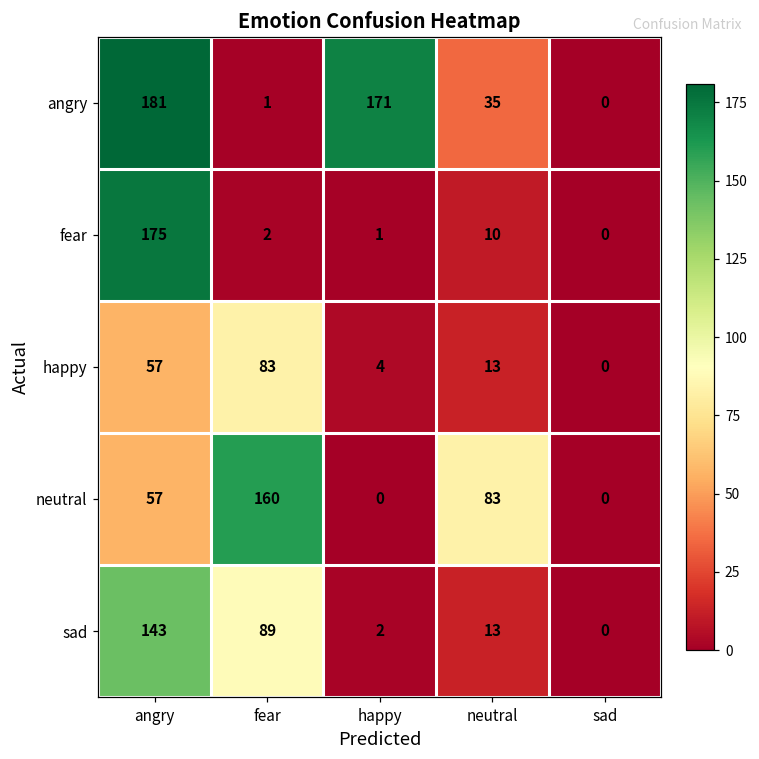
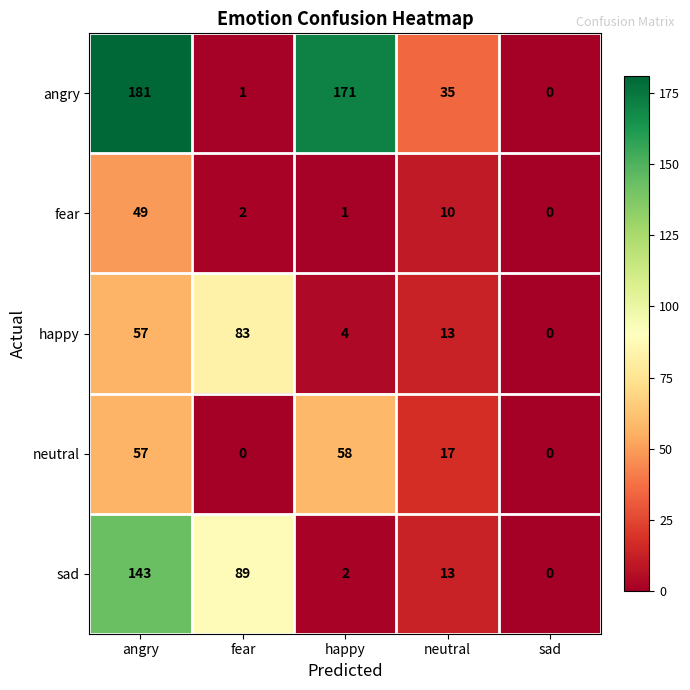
  {
    "angry": {
      "angry": 181,
      "fear": 1,
      "happy": 171,
      "neutral": 35,
      "sad": 0
    },
    "fear": {
-     "angry": 175,
+     "angry": 49,
      "fear": 2,
      "happy": 1,
      "neutral": 10,
      "sad": 0
    },
    "happy": {
      "angry": 57,
      "fear": 83,
      "happy": 4,
      "neutral": 13,
      "sad": 0
    },
    "neutral": {
      "angry": 57,
-     "fear": 160,
-     "happy": 0,
-     "neutral": 83,
+     "fear": 0,
+     "happy": 58,
+     "neutral": 17,
      "sad": 0
    },
    "sad": {
      "angry": 143,
      "fear": 89,
      "happy": 2,
      "neutral": 13,
      "sad": 0
    }
  }
